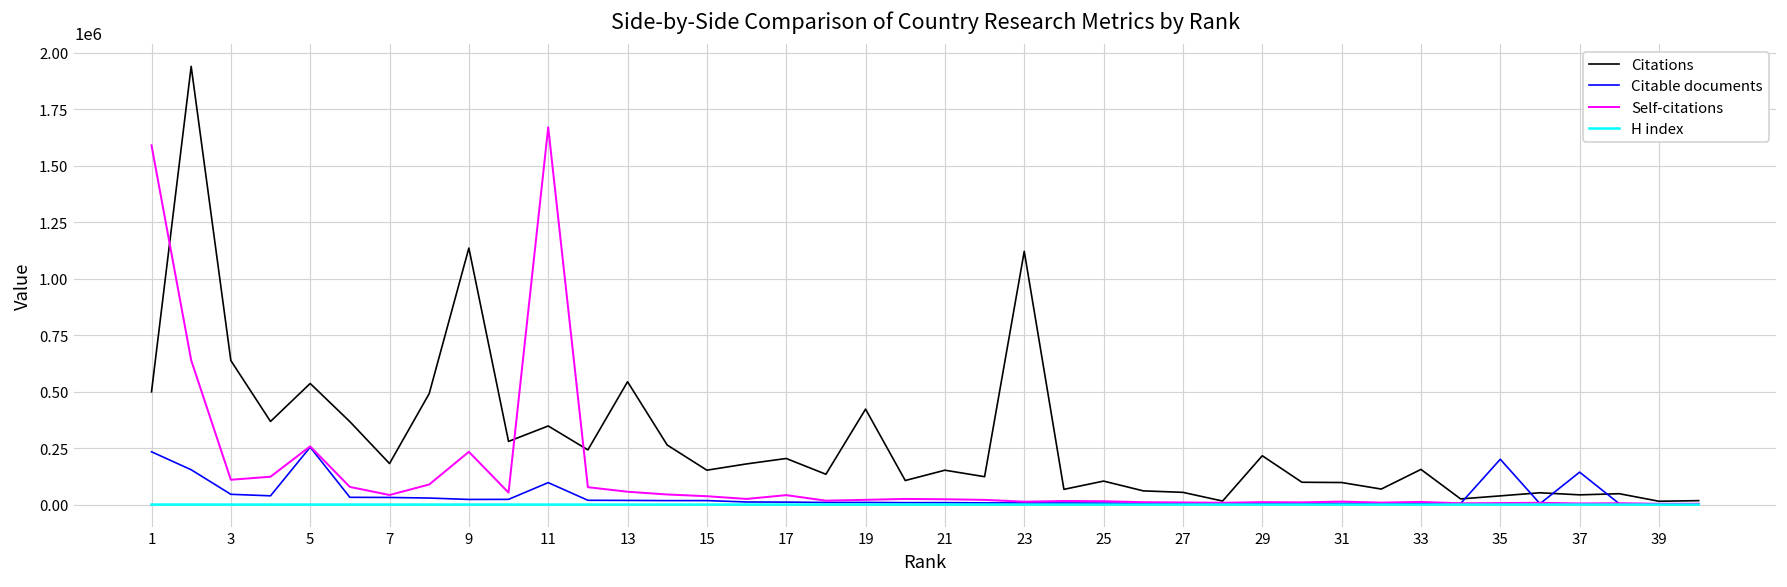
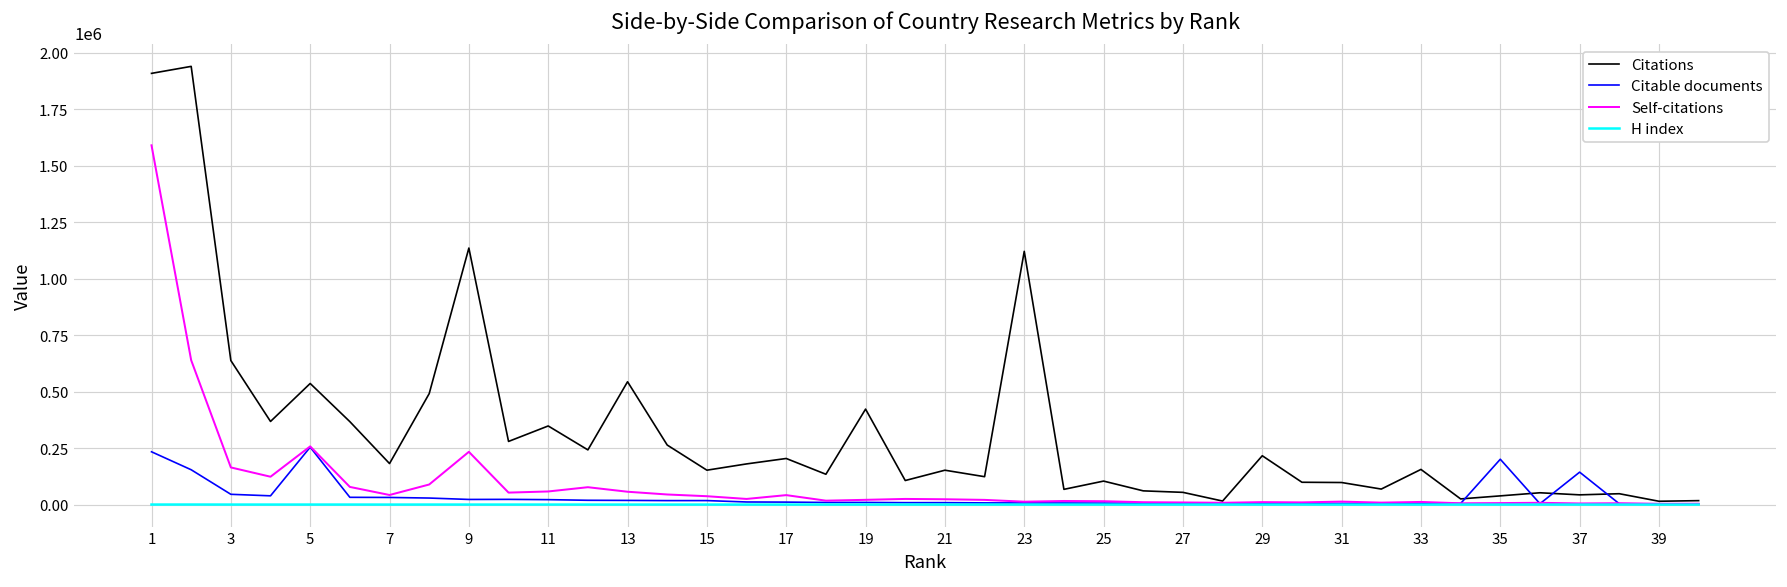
  {
    "Citations": {
-     "1": 500000,
+     "1": 1910000,
      "3": 640000,
      "5": 540000,
      "7": 180000,
      "9": 1140000,
      "11": 350000,
      "13": 540000,
      "15": 150000,
      "17": 200000,
      "19": 420000,
      "21": 150000,
      "23": 1120000,
      "25": 100000,
      "27": 50000,
      "29": 220000,
      "31": 100000,
      "33": 160000,
      "35": 40000,
      "37": 40000
    },
    "Citable documents": {
      "1": 230000,
      "3": 50000,
      "9": 20000,
-     "11": 100000,
+     "11": 20000,
      "13": 20000,
      "15": 20000,
      "35": 200000,
      "37": 140000
    },
    "Self-citations": {
      "1": 1590000,
-     "3": 110000,
+     "3": 160000,
      "9": 230000,
-     "11": 1670000,
+     "11": 60000,
      "13": 60000,
      "15": 40000,
      "17": 40000,
      "21": 20000
    },
    "H index": {
      "1": 0,
      "3": 0,
      "5": 0,
      "7": 0,
      "9": 0,
      "11": 0,
      "13": 0,
      "15": 0
    }
  }
